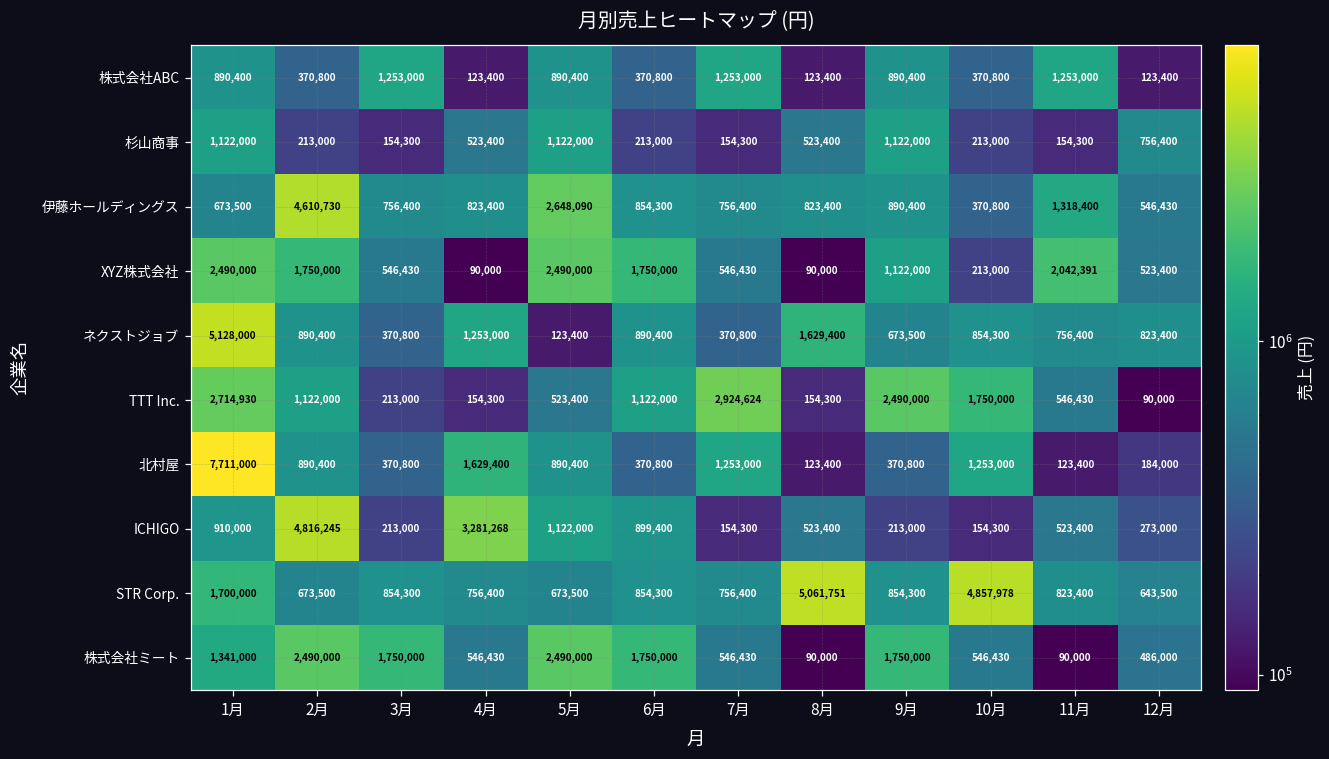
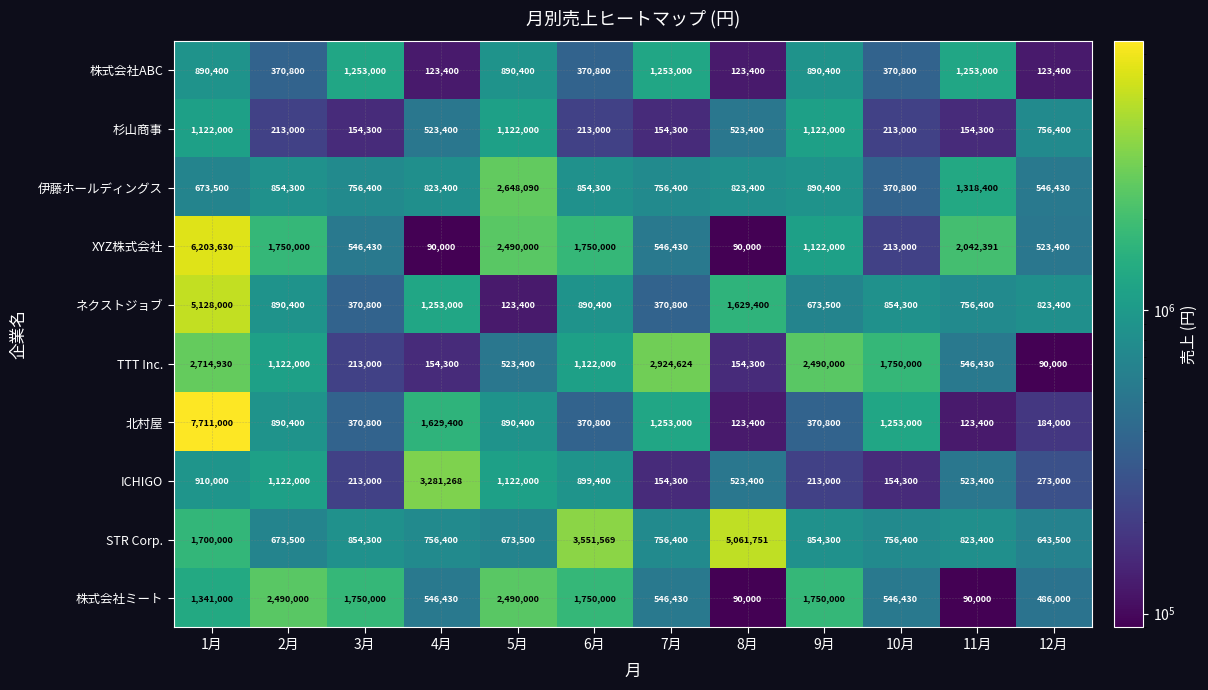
  {
    "株式会社ABC": {
      "1月": "890,400",
      "2月": "370,800",
      "3月": "1,253,000",
      "4月": "123,400",
      "5月": "890,400",
      "6月": "370,800",
      "7月": "1,253,000",
      "8月": "123,400",
      "9月": "890,400",
      "10月": "370,800",
      "11月": "1,253,000",
      "12月": "123,400"
    },
    "杉山商事": {
      "1月": "1,122,000",
      "2月": "213,000",
      "3月": "154,300",
      "4月": "523,400",
      "5月": "1,122,000",
      "6月": "213,000",
      "7月": "154,300",
      "8月": "523,400",
      "9月": "1,122,000",
      "10月": "213,000",
      "11月": "154,300",
      "12月": "756,400"
    },
    "伊藤ホールディングス": {
      "1月": "673,500",
-     "2月": "4,610,730",
+     "2月": "854,300",
      "3月": "756,400",
      "4月": "823,400",
      "5月": "2,648,090",
      "6月": "854,300",
      "7月": "756,400",
      "8月": "823,400",
      "9月": "890,400",
      "10月": "370,800",
      "11月": "1,318,400",
      "12月": "546,430"
    },
    "XYZ株式会社": {
-     "1月": "2,490,000",
+     "1月": "6,203,630",
      "2月": "1,750,000",
      "3月": "546,430",
      "4月": "90,000",
      "5月": "2,490,000",
      "6月": "1,750,000",
      "7月": "546,430",
      "8月": "90,000",
      "9月": "1,122,000",
      "10月": "213,000",
      "11月": "2,042,391",
      "12月": "523,400"
    },
    "ネクストジョブ": {
      "1月": "5,128,000",
      "2月": "890,400",
      "3月": "370,800",
      "4月": "1,253,000",
      "5月": "123,400",
      "6月": "890,400",
      "7月": "370,800",
      "8月": "1,629,400",
      "9月": "673,500",
      "10月": "854,300",
      "11月": "756,400",
      "12月": "823,400"
    },
    "TTT Inc.": {
      "1月": "2,714,930",
      "2月": "1,122,000",
      "3月": "213,000",
      "4月": "154,300",
      "5月": "523,400",
      "6月": "1,122,000",
      "7月": "2,924,624",
      "8月": "154,300",
      "9月": "2,490,000",
      "10月": "1,750,000",
      "11月": "546,430",
      "12月": "90,000"
    },
    "北村屋": {
      "1月": "7,711,000",
      "2月": "890,400",
      "3月": "370,800",
      "4月": "1,629,400",
      "5月": "890,400",
      "6月": "370,800",
      "7月": "1,253,000",
      "8月": "123,400",
      "9月": "370,800",
      "10月": "1,253,000",
      "11月": "123,400",
      "12月": "184,000"
    },
    "ICHIGO": {
      "1月": "910,000",
-     "2月": "4,816,245",
+     "2月": "1,122,000",
      "3月": "213,000",
      "4月": "3,281,268",
      "5月": "1,122,000",
      "6月": "899,400",
      "7月": "154,300",
      "8月": "523,400",
      "9月": "213,000",
      "10月": "154,300",
      "11月": "523,400",
      "12月": "273,000"
    },
    "STR Corp.": {
      "1月": "1,700,000",
      "2月": "673,500",
      "3月": "854,300",
      "4月": "756,400",
      "5月": "673,500",
-     "6月": "854,300",
+     "6月": "3,551,569",
      "7月": "756,400",
      "8月": "5,061,751",
      "9月": "854,300",
-     "10月": "4,857,978",
+     "10月": "756,400",
      "11月": "823,400",
      "12月": "643,500"
    },
    "株式会社ミート": {
      "1月": "1,341,000",
      "2月": "2,490,000",
      "3月": "1,750,000",
      "4月": "546,430",
      "5月": "2,490,000",
      "6月": "1,750,000",
      "7月": "546,430",
      "8月": "90,000",
      "9月": "1,750,000",
      "10月": "546,430",
      "11月": "90,000",
      "12月": "486,000"
    }
  }
